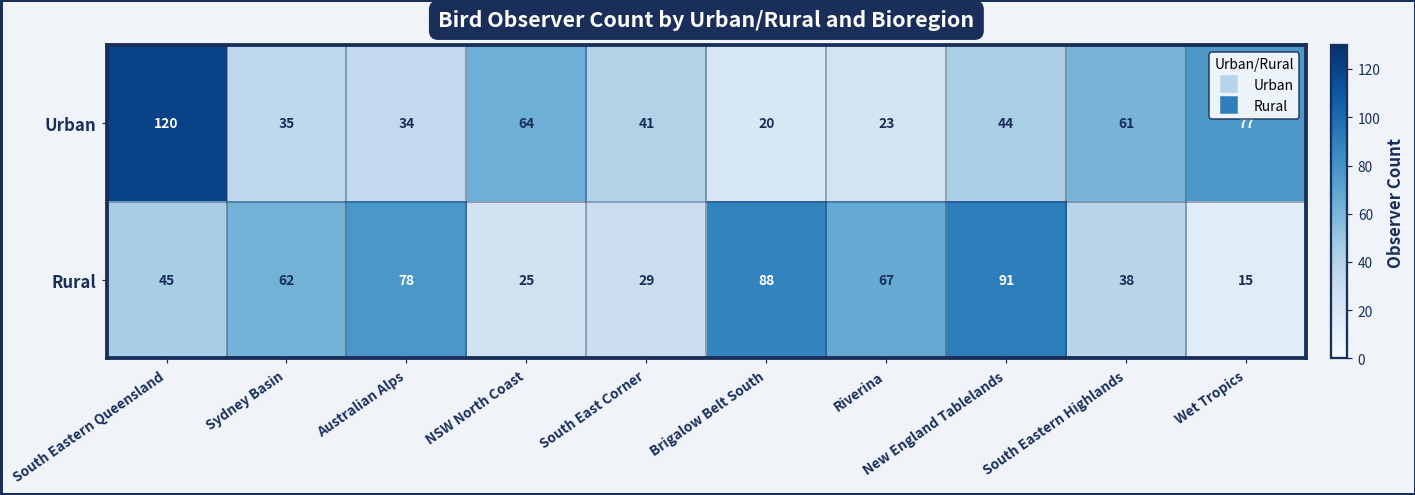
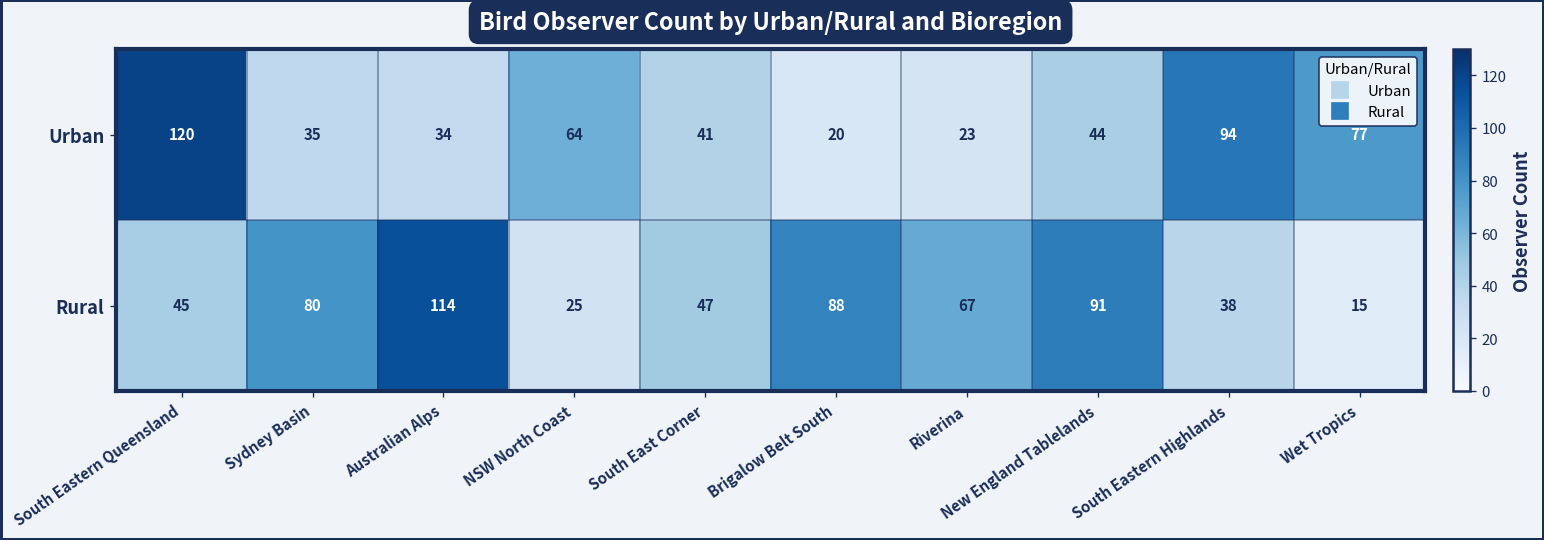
  {
    "Urban": {
      "South Eastern Queensland": 120,
      "Sydney Basin": 35,
      "Australian Alps": 34,
      "NSW North Coast": 64,
      "South East Corner": 41,
      "Brigalow Belt South": 20,
      "Riverina": 23,
      "New England Tablelands": 44,
-     "South Eastern Highlands": 61
+     "South Eastern Highlands": 94
    },
    "Rural": {
      "South Eastern Queensland": 45,
-     "Sydney Basin": 62,
-     "Australian Alps": 78,
+     "Sydney Basin": 80,
+     "Australian Alps": 114,
      "NSW North Coast": 25,
-     "South East Corner": 29,
+     "South East Corner": 47,
      "Brigalow Belt South": 88,
      "Riverina": 67,
      "New England Tablelands": 91,
      "South Eastern Highlands": 38,
      "Wet Tropics": 15
    }
  }
